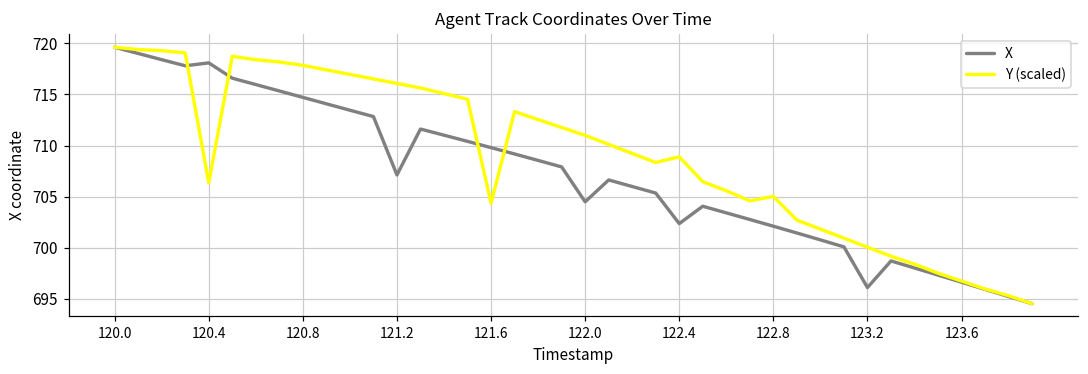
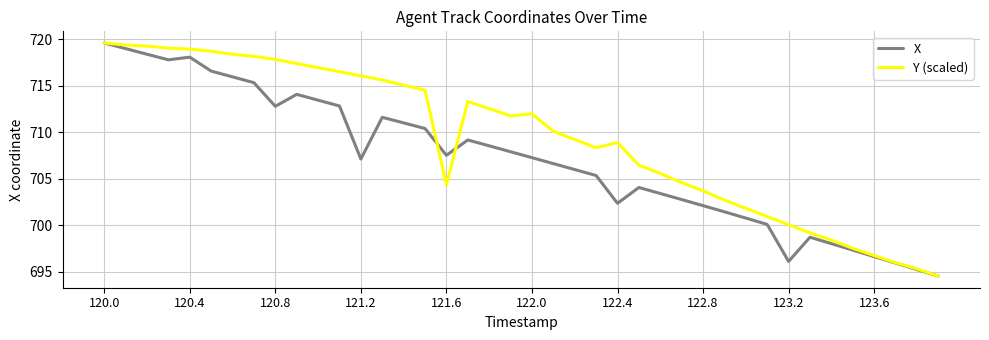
  {
    "X": {
      "120.4": 718,
-     "120.8": 715,
+     "120.8": 713,
      "121.2": 707,
-     "121.6": 710,
-     "122.0": 704,
+     "121.6": 708,
+     "122.0": 707,
      "122.4": 702,
      "122.8": 702,
      "123.2": 696
    },
    "Y (scaled)": {
-     "120.4": 706,
+     "120.4": 719,
      "120.8": 718,
      "121.2": 716,
      "121.6": 704,
-     "122.0": 711,
+     "122.0": 712,
      "122.4": 709,
-     "122.8": 705,
+     "122.8": 704,
      "123.2": 700
    }
  }
